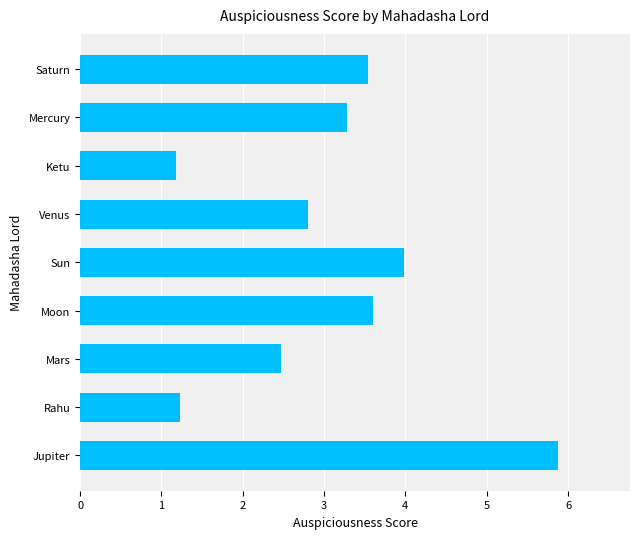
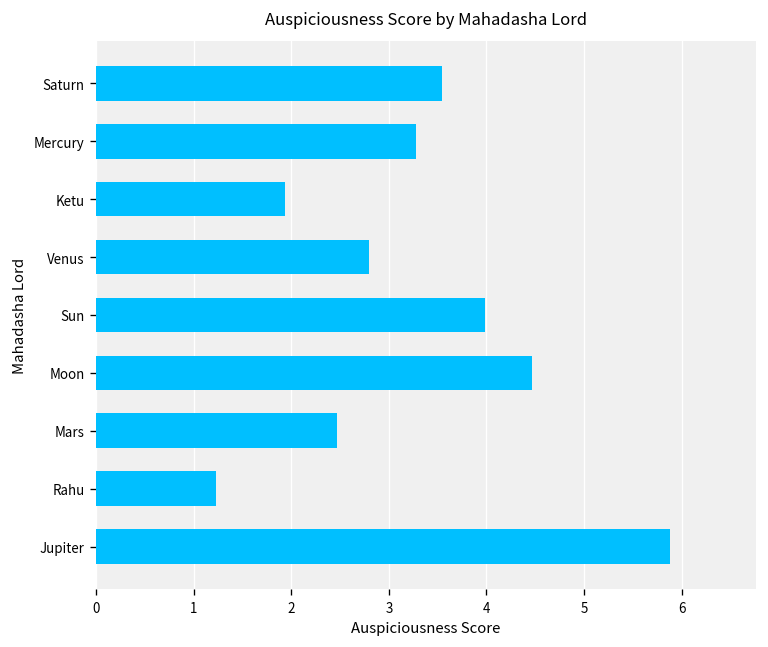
  {
    "Saturn": 3.5,
    "Mercury": 3.3,
-   "Ketu": 1.2,
+   "Ketu": 1.9,
    "Venus": 2.8,
    "Sun": 4.0,
-   "Moon": 3.6,
+   "Moon": 4.5,
    "Mars": 2.5,
    "Rahu": 1.2,
    "Jupiter": 5.9
  }
